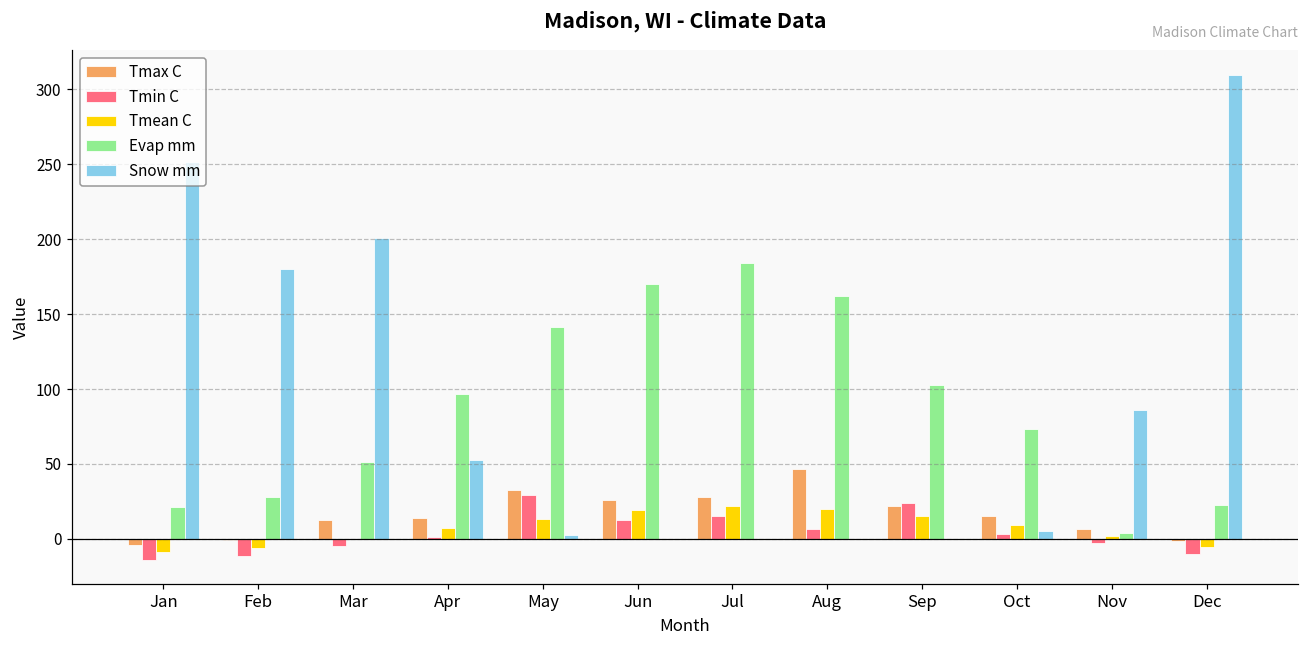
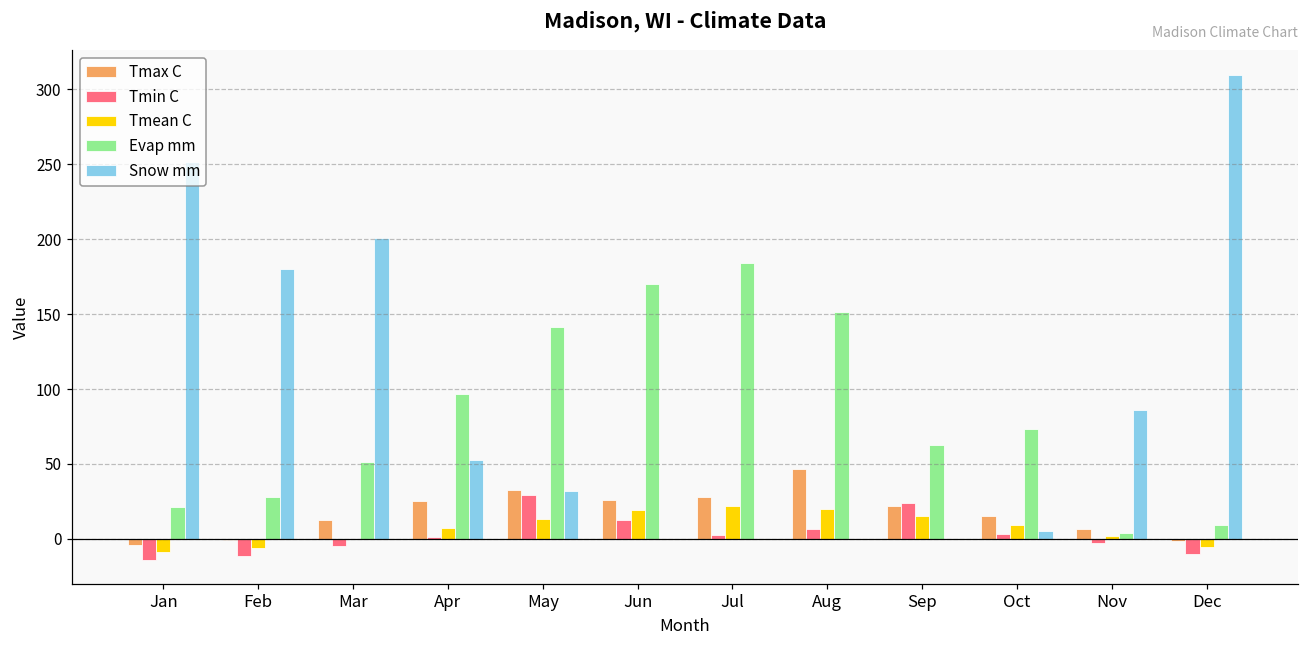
  {
    "Tmax C": {
      "Jan": -4,
      "Mar": 13,
-     "Apr": 14,
+     "Apr": 25,
      "May": 33,
      "Jun": 26,
      "Jul": 28,
      "Aug": 47,
      "Sep": 22,
      "Oct": 16,
      "Nov": 7
    },
    "Tmin C": {
      "Jan": -14,
      "Feb": -12,
      "Mar": -5,
      "May": 29,
      "Jun": 12,
-     "Jul": 15,
+     "Jul": 3,
      "Aug": 7,
      "Sep": 24,
      "Oct": 3,
      "Nov": -3,
      "Dec": -10
    },
    "Tmean C": {
      "Jan": -9,
      "Feb": -6,
      "Apr": 7,
      "May": 14,
      "Jun": 19,
      "Jul": 22,
      "Aug": 20,
      "Sep": 15,
      "Oct": 9,
      "Nov": 2,
      "Dec": -6
    },
    "Evap mm": {
      "Jan": 22,
      "Feb": 28,
      "Mar": 51,
      "Apr": 97,
      "May": 141,
      "Jun": 170,
      "Jul": 184,
-     "Aug": 162,
-     "Sep": 103,
+     "Aug": 151,
+     "Sep": 62,
      "Oct": 73,
      "Nov": 4,
-     "Dec": 23
+     "Dec": 9
    },
    "Snow mm": {
      "Feb": 180,
      "Mar": 201,
      "Apr": 53,
-     "May": 3,
+     "May": 32,
      "Jun": 0,
      "Jul": 0,
      "Aug": 0,
      "Sep": 0,
      "Oct": 5,
      "Nov": 86,
      "Dec": 310
    }
  }
